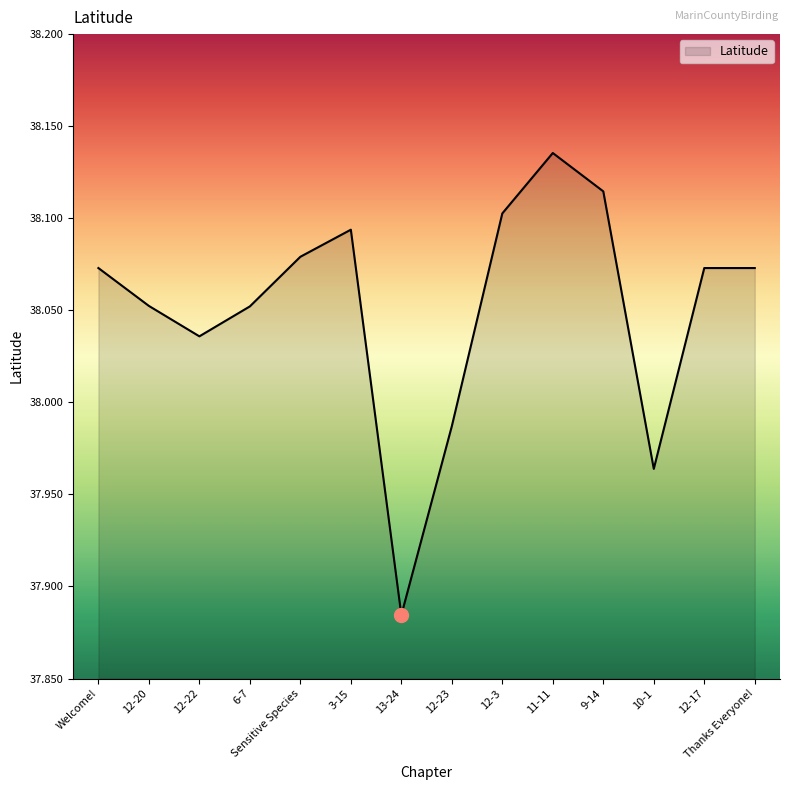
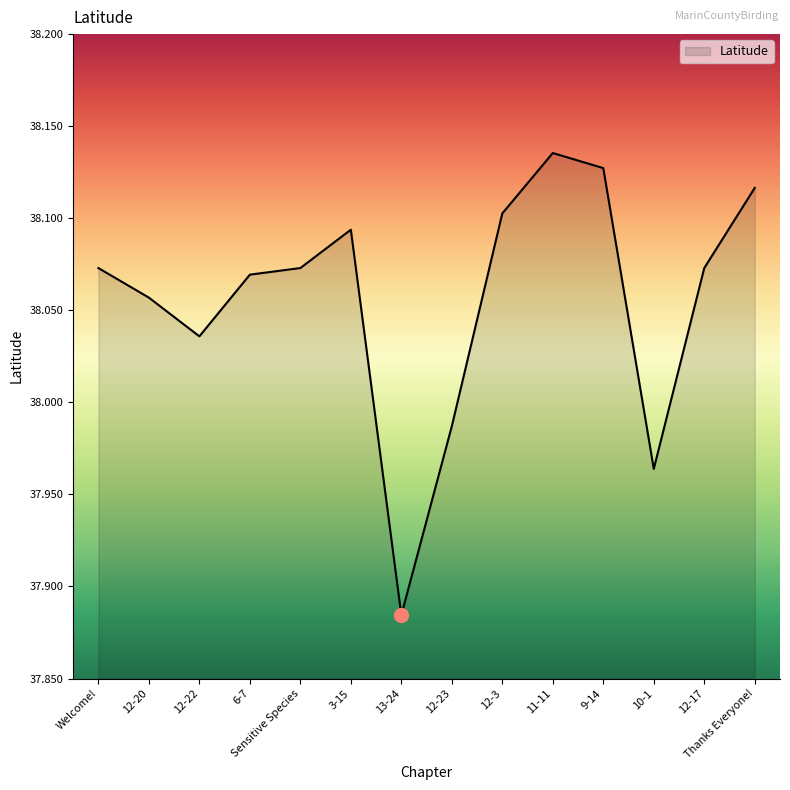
  {
    "Latitude": {
      "Welcome!": 38.073,
-     "12-20": 38.052,
+     "12-20": 38.057,
      "12-22": 38.036,
-     "6-7": 38.052,
-     "Sensitive Species": 38.079,
+     "6-7": 38.069,
+     "Sensitive Species": 38.073,
      "3-15": 38.094,
      "12-23": 37.987,
      "12-3": 38.103,
      "11-11": 38.135,
-     "9-14": 38.115,
+     "9-14": 38.127,
      "10-1": 37.964,
      "12-17": 38.073,
-     "Thanks Everyone!": 38.073
+     "Thanks Everyone!": 38.116
    }
  }
